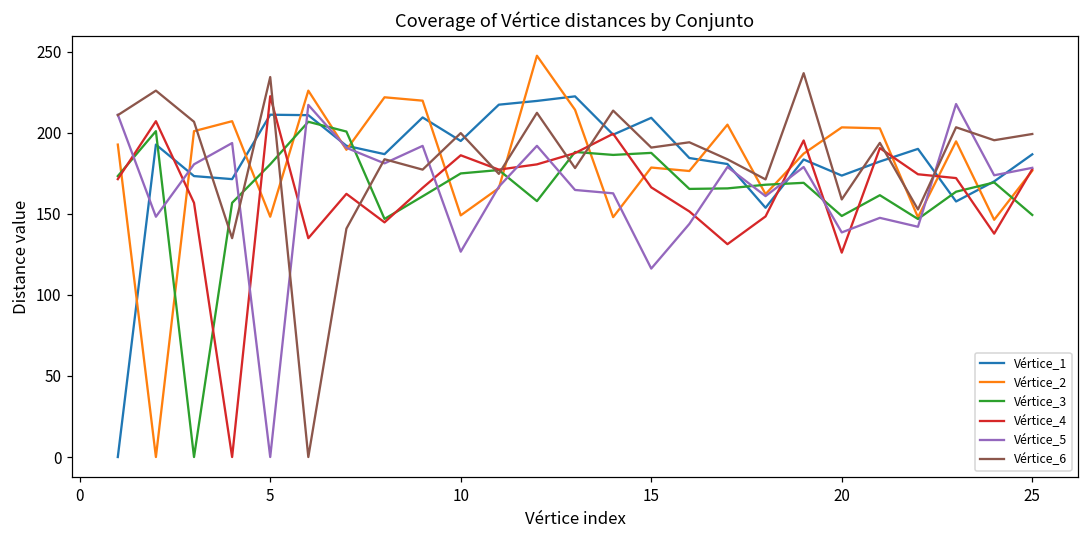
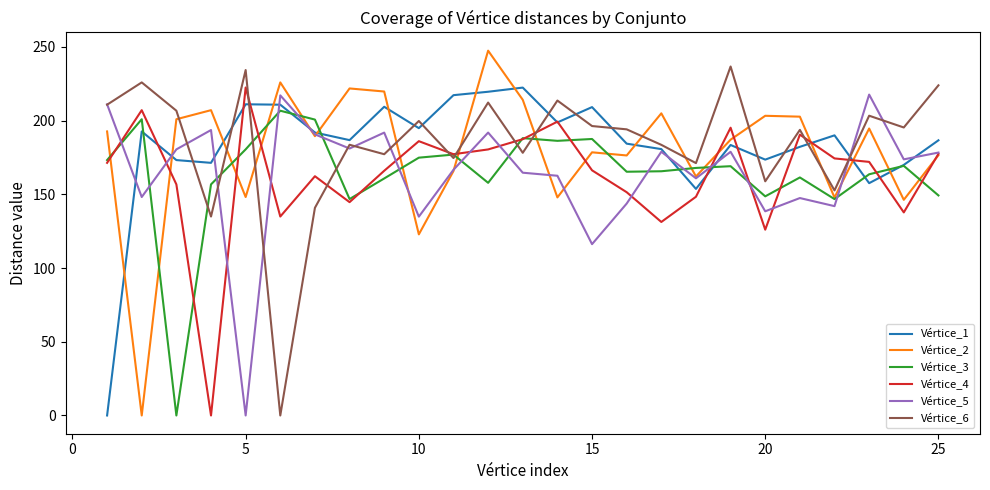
  {
    "Vértice_1": {
      "5": 211,
      "10": 195,
      "15": 209,
      "20": 174,
      "25": 187
    },
    "Vértice_2": {
      "5": 148,
-     "10": 149,
+     "10": 123,
      "15": 178,
      "20": 203
    },
    "Vértice_3": {
      "5": 180,
      "10": 175,
      "15": 188,
      "20": 149,
      "25": 149
    },
    "Vértice_4": {
      "5": 222,
      "10": 186,
      "15": 166,
      "20": 126
    },
    "Vértice_5": {
      "5": 0,
-     "10": 127,
+     "10": 135,
      "15": 116,
      "20": 138
    },
    "Vértice_6": {
      "5": 234,
      "10": 200,
-     "15": 191,
+     "15": 196,
      "20": 159,
-     "25": 199
+     "25": 224
    }
  }
